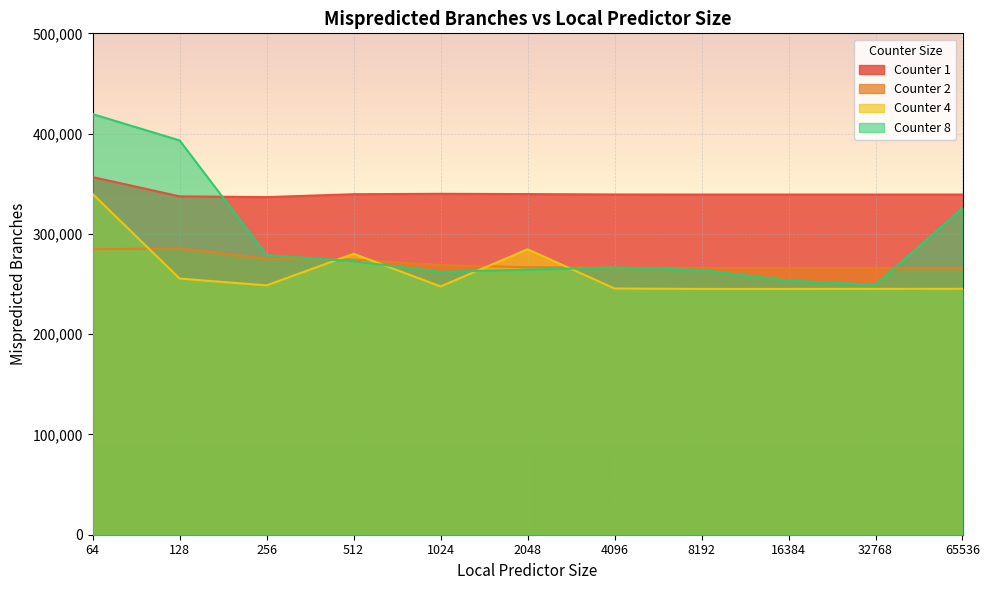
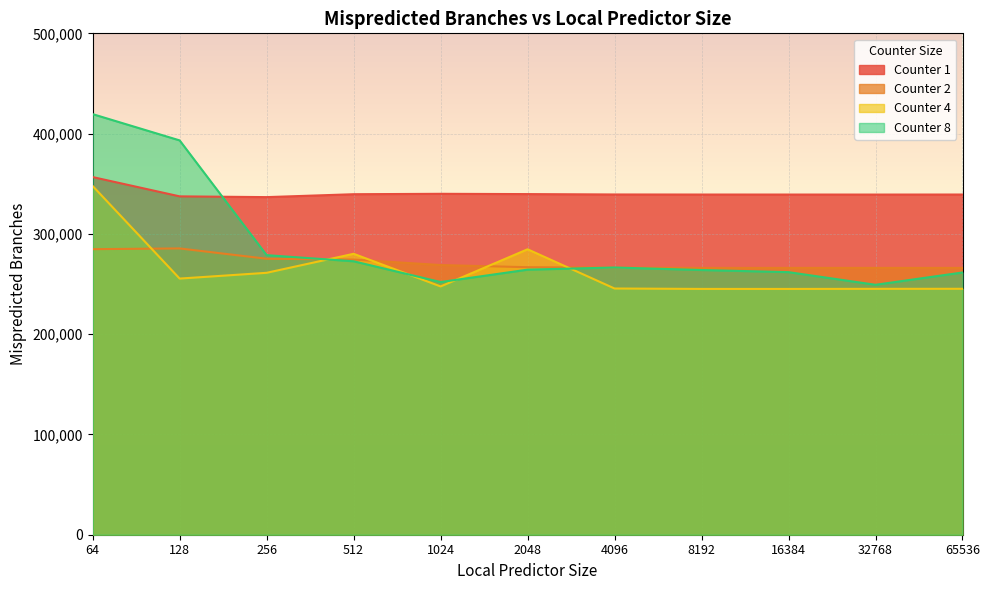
  {
    "Counter 4": {
-     "64": "340,000",
+     "64": "348,000",
      "128": "255,000",
-     "256": "249,000",
+     "256": "261,000",
      "512": "280,000",
      "1024": "248,000",
      "2048": "285,000",
      "4096": "246,000",
      "8192": "245,000",
      "16384": "245,000",
      "32768": "245,000",
      "65536": "245,000"
    },
    "Counter 8": {
      "64": "419,000",
      "128": "393,000",
      "256": "279,000",
-     "1024": "262,000",
-     "16384": "253,000",
+     "1024": "252,000",
+     "16384": "262,000",
      "32768": "249,000",
-     "65536": "326,000"
+     "65536": "262,000"
    }
  }
